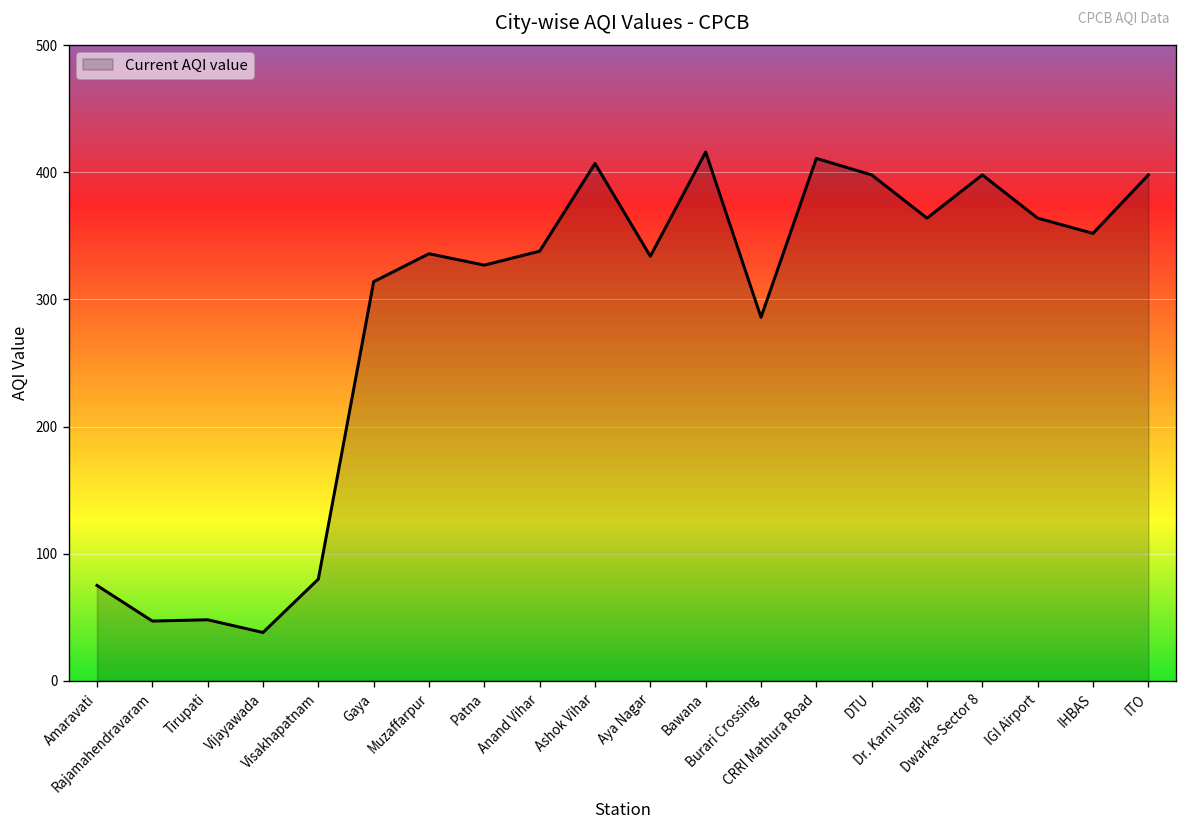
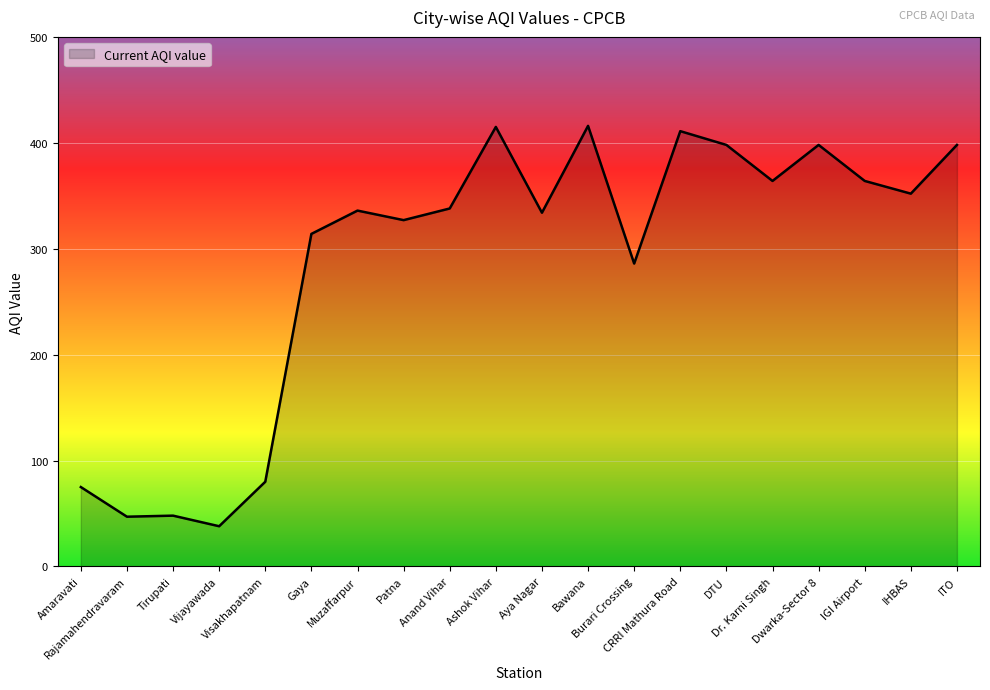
  {
    "Amaravati": 75,
    "Rajamahendravaram": 47,
    "Tirupati": 48,
    "Vijayawada": 38,
    "Visakhapatnam": 80,
    "Gaya": 314,
    "Muzaffarpur": 336,
    "Patna": 327,
    "Anand Vihar": 338,
-   "Ashok Vihar": 407,
+   "Ashok Vihar": 415,
    "Aya Nagar": 334,
    "Bawana": 416,
    "Burari Crossing": 286,
    "CRRI Mathura Road": 411,
    "DTU": 398,
    "Dr. Karni Singh": 364,
    "Dwarka-Sector 8": 398,
    "IGI Airport": 364,
    "IHBAS": 352,
    "ITO": 398
  }
